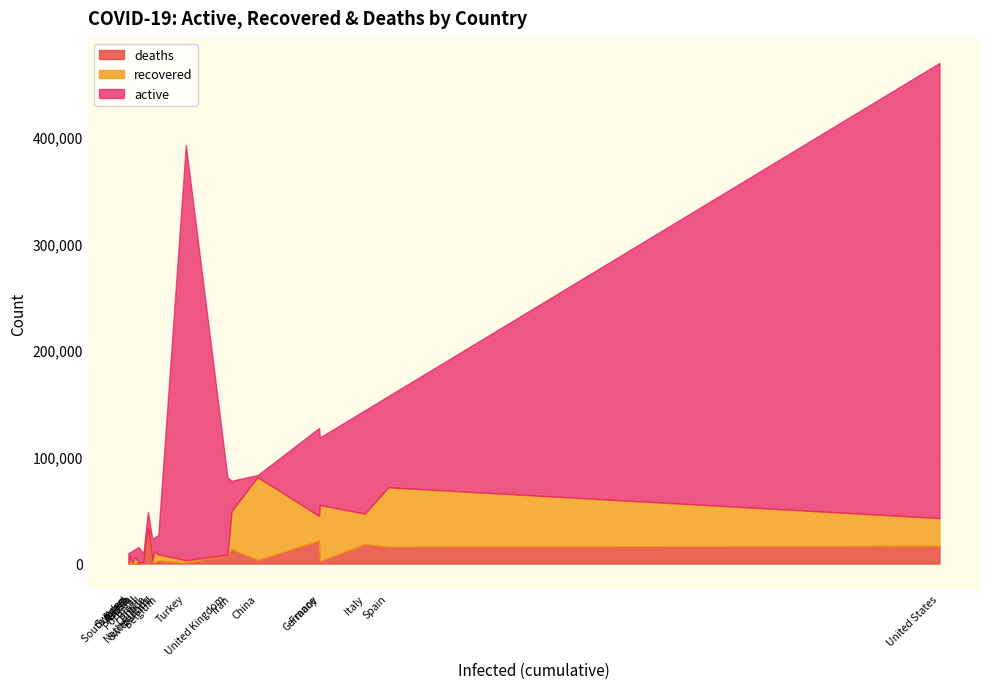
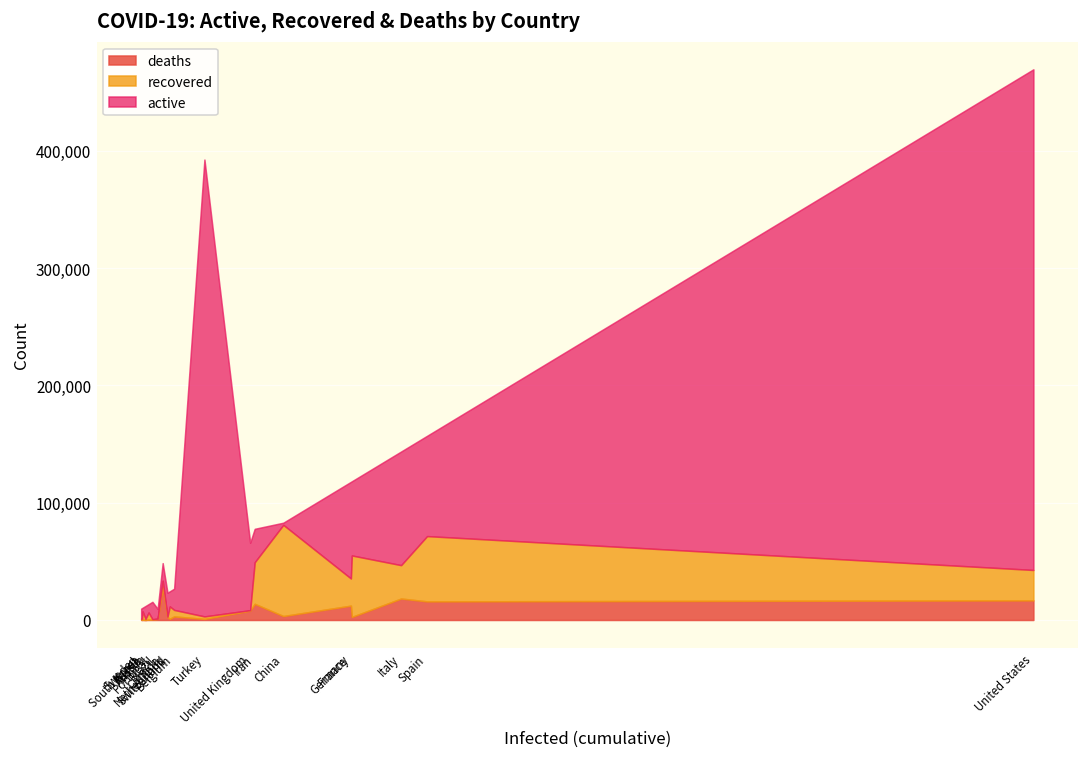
  {
    "deaths": {
      "Canada": "28,000",
      "Belgium": "3,000",
      "Iran": "14,000",
      "China": "3,000",
-     "France": "22,000",
+     "France": "12,000",
      "Germany": "3,000",
      "Italy": "18,000",
      "Spain": "16,000",
      "United States": "17,000"
    },
    "recovered": {
      "South Korea": "7,000",
      "Austria": "6,000",
      "Canada": "5,000",
      "Switzerland": "11,000",
      "Belgium": "6,000",
      "Iran": "35,000",
      "France": "23,000",
      "Germany": "52,000",
      "Italy": "28,000",
      "Spain": "56,000",
      "United States": "26,000"
    },
    "active": {
      "Sweden": "9,000",
      "Israel": "9,000",
      "South Korea": "3,000",
      "Russia": "11,000",
      "Austria": "7,000",
      "Portugal": "15,000",
      "Brazil": "8,000",
      "Canada": "15,000",
      "Netherlands": "20,000",
      "Switzerland": "13,000",
      "Belgium": "18,000",
      "Turkey": "389,000",
-     "United Kingdom": "73,000",
+     "United Kingdom": "57,000",
      "Iran": "28,000",
      "France": "82,000",
      "Germany": "63,000",
      "Italy": "97,000",
      "Spain": "86,000",
      "United States": "427,000"
    }
  }
